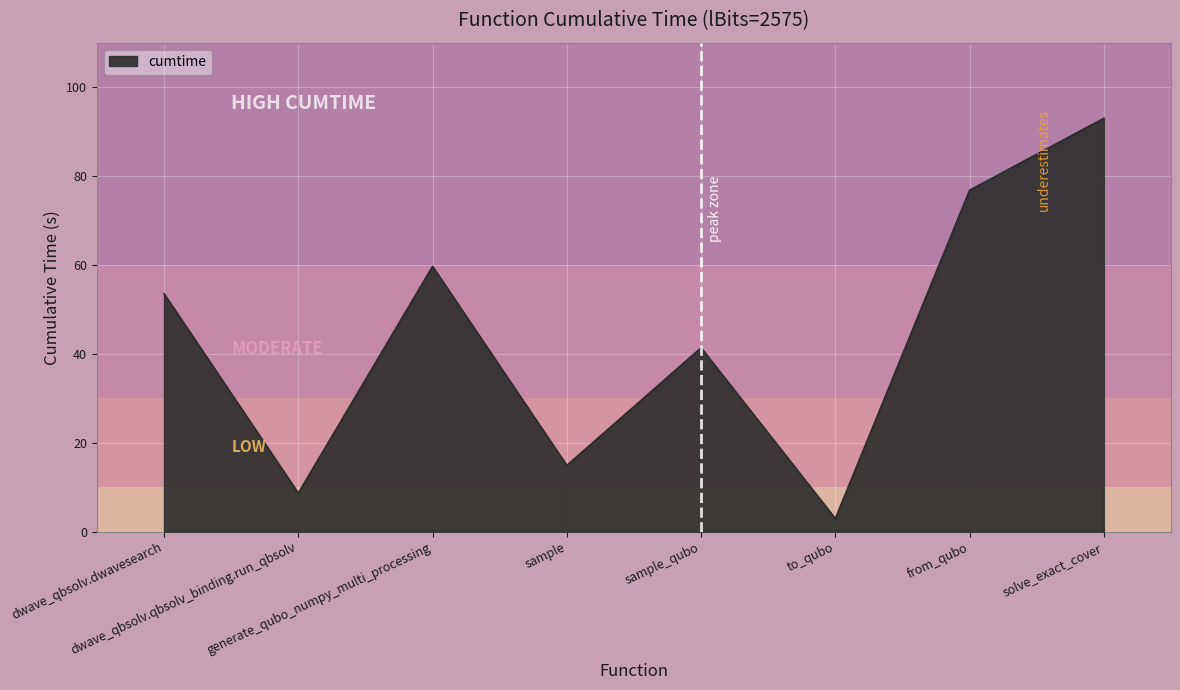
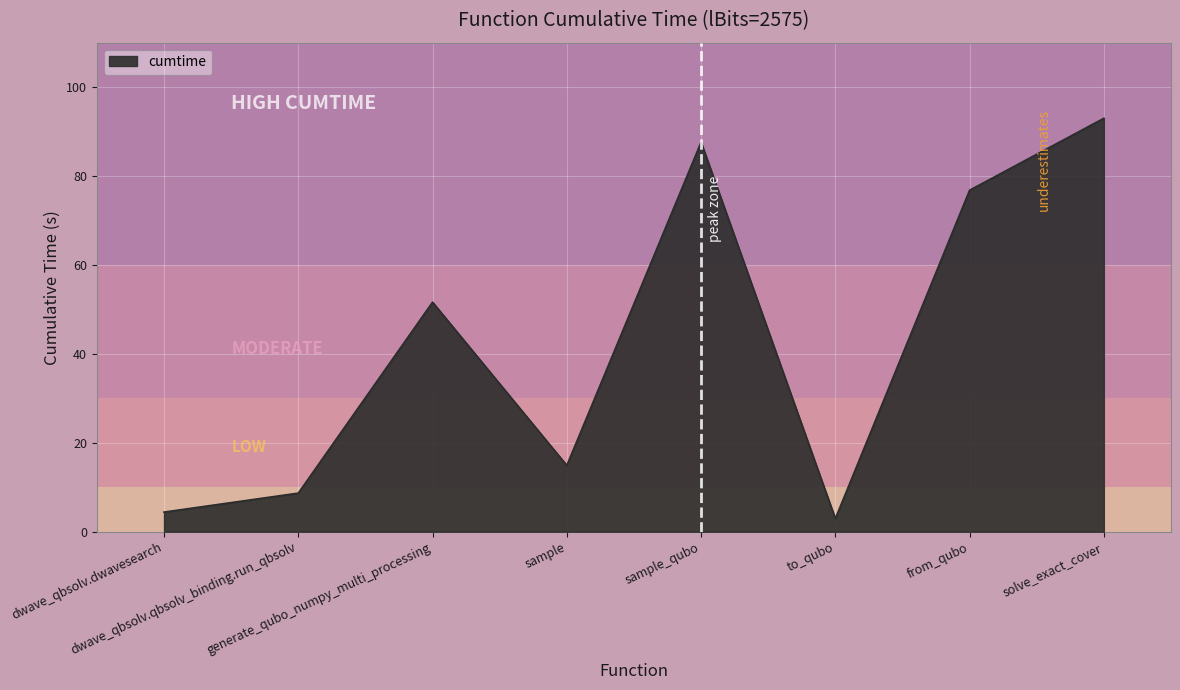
  {
-   "dwave_qbsolv.dwavesearch": 54,
+   "dwave_qbsolv.dwavesearch": 4,
    "dwave_qbsolv.qbsolv_binding.run_qbsolv": 9,
-   "generate_qubo_numpy_multi_processing": 60,
+   "generate_qubo_numpy_multi_processing": 52,
    "sample": 15,
-   "sample_qubo": 41,
+   "sample_qubo": 88,
    "to_qubo": 3,
    "from_qubo": 77,
    "solve_exact_cover": 93
  }
